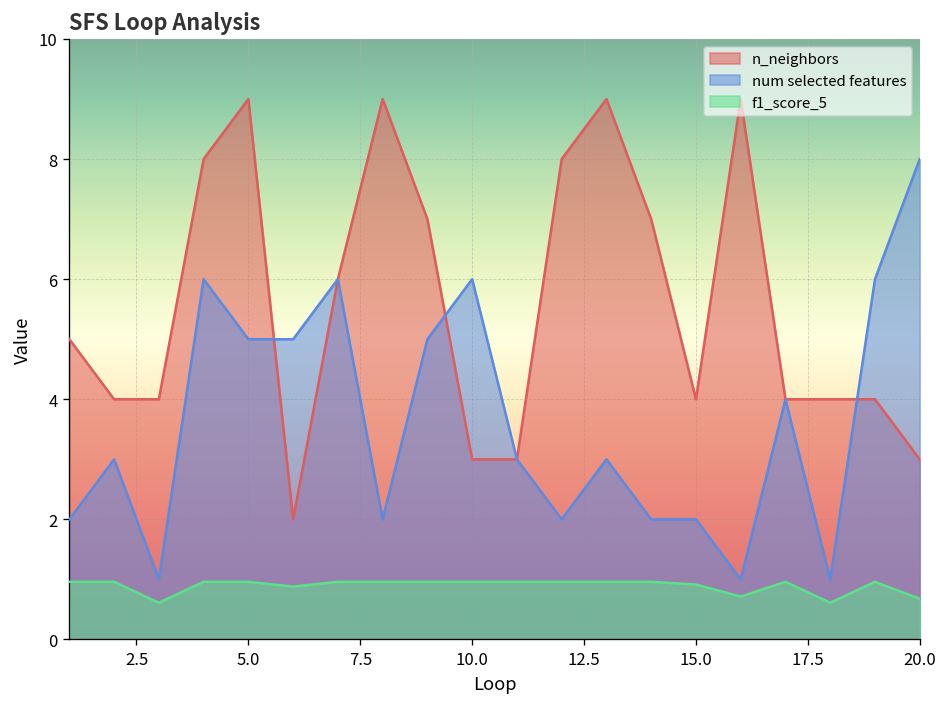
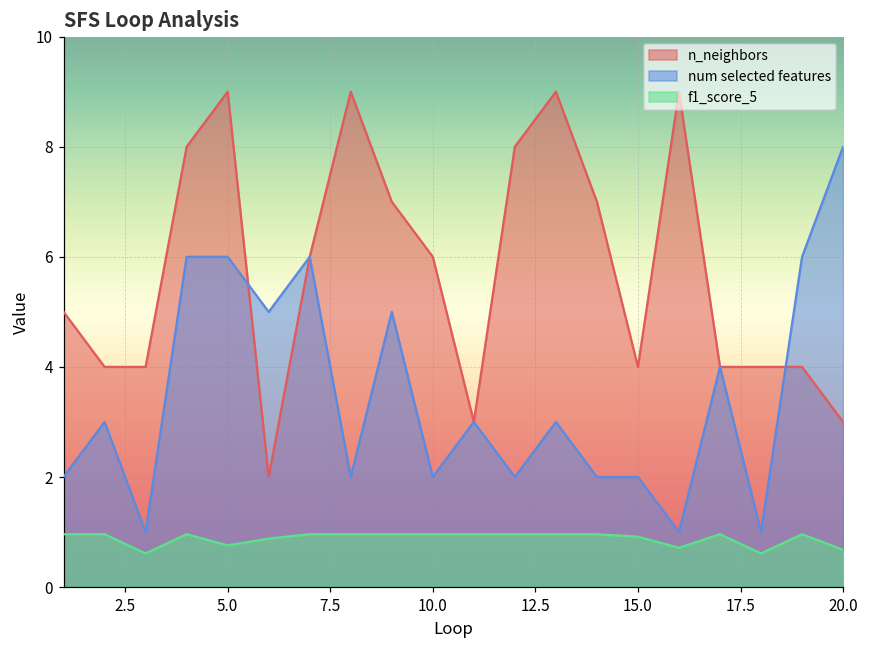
  {
    "n_neighbors": {
      "5.0": 9,
-     "10.0": 3,
+     "10.0": 6,
      "15.0": 4,
      "20.0": 3
    },
    "num selected features": {
-     "5.0": 5,
-     "10.0": 6,
+     "5.0": 6,
+     "10.0": 2,
      "15.0": 2,
      "20.0": 8
    },
    "f1_score_5": {
-     "5.0": 1.0,
+     "5.0": 0.8,
      "10.0": 1.0,
      "15.0": 0.9,
      "20.0": 0.7
    }
  }
